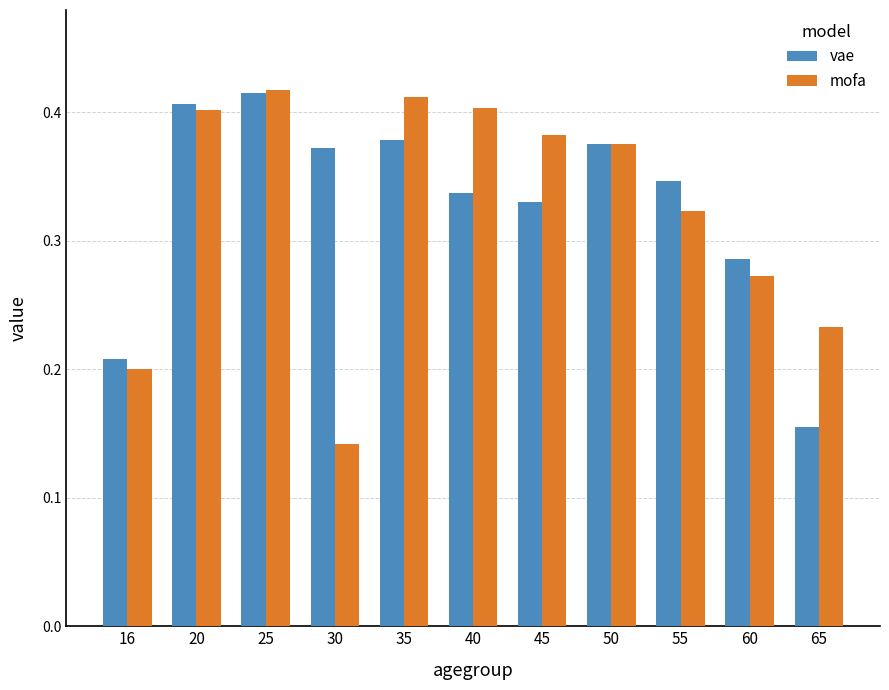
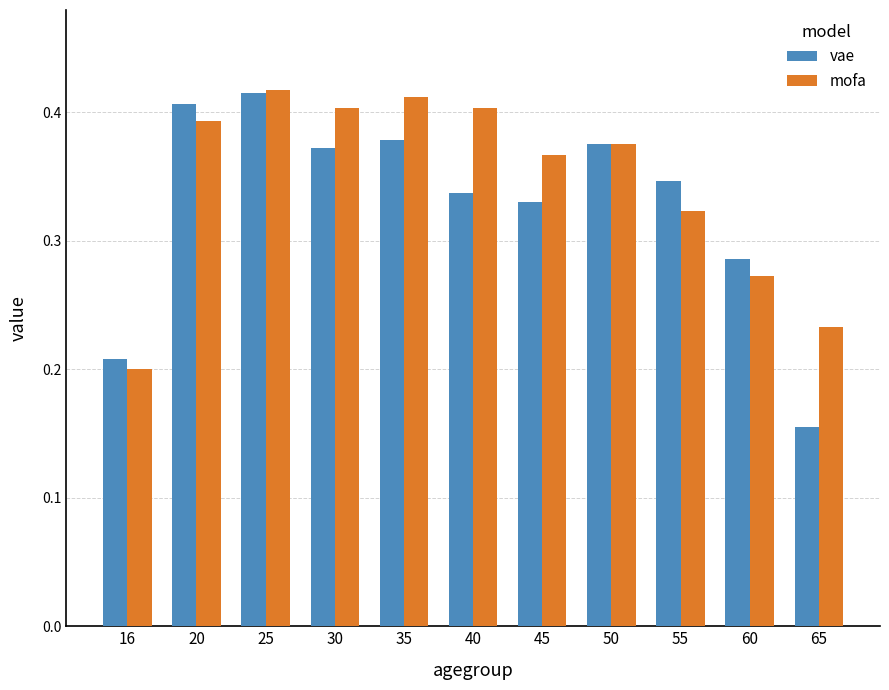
  {
    "vae": {
      "16": 0.208,
      "20": 0.407,
      "25": 0.415,
      "30": 0.372,
      "35": 0.379,
      "40": 0.337,
      "45": 0.330,
      "50": 0.376,
      "55": 0.346,
      "60": 0.285,
      "65": 0.155
    },
    "mofa": {
      "16": 0.200,
-     "20": 0.402,
+     "20": 0.393,
      "25": 0.417,
-     "30": 0.142,
+     "30": 0.403,
      "35": 0.412,
      "40": 0.403,
-     "45": 0.382,
+     "45": 0.367,
      "50": 0.375,
      "55": 0.323,
      "60": 0.273,
      "65": 0.233
    }
  }
